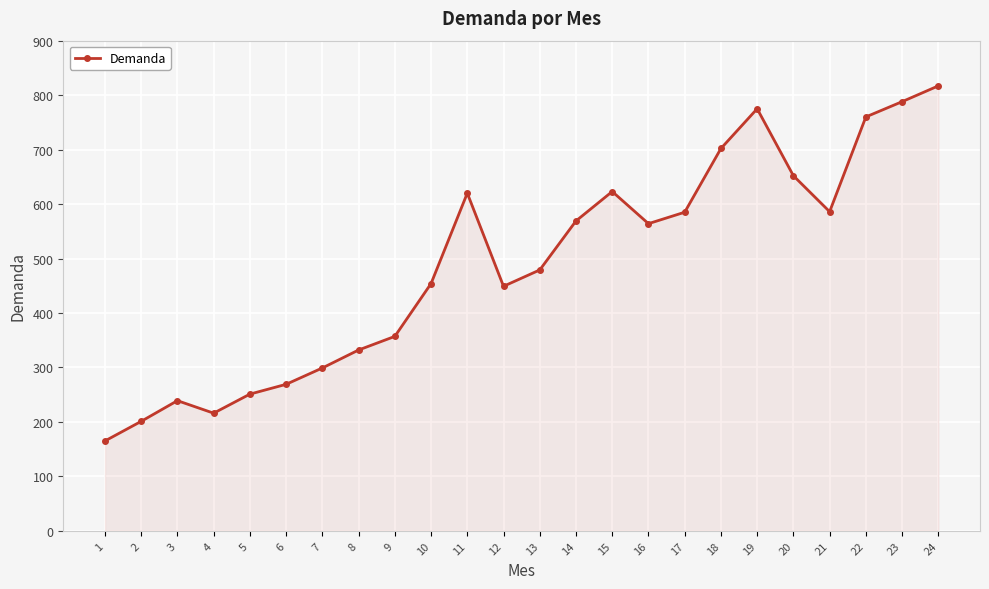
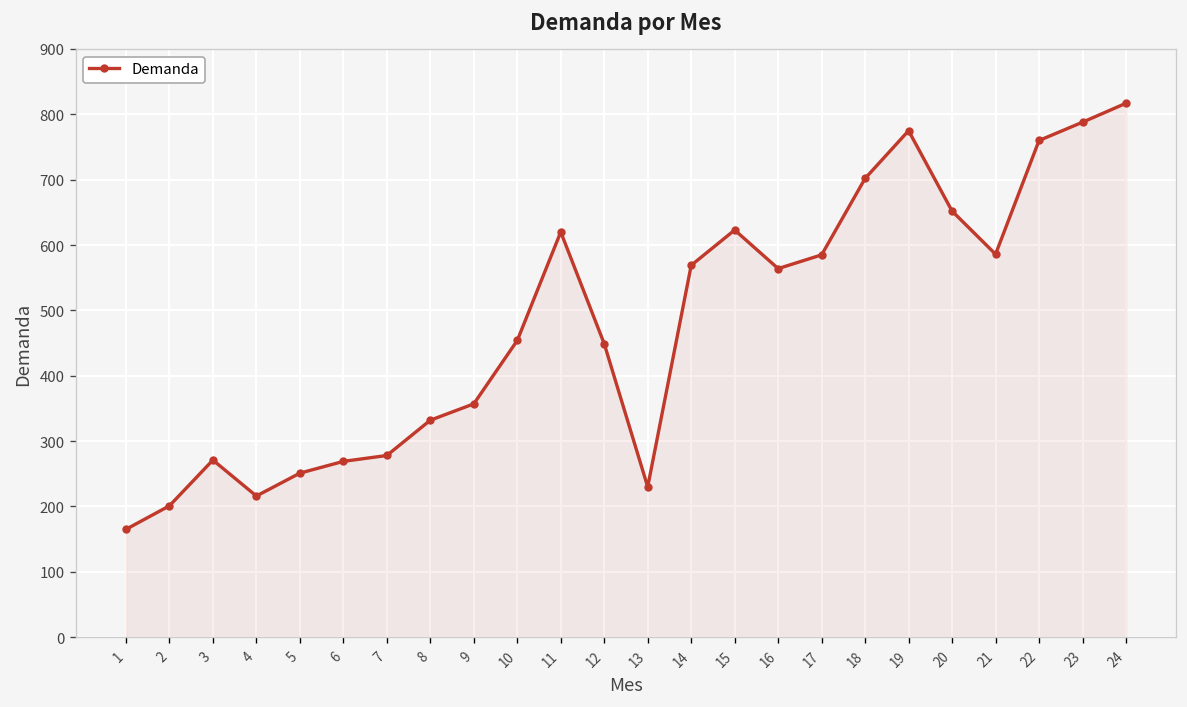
  {
    "1": 170,
    "2": 200,
-   "3": 240,
+   "3": 270,
    "4": 220,
    "5": 250,
    "6": 270,
-   "7": 300,
+   "7": 280,
    "8": 330,
    "9": 360,
    "10": 450,
    "11": 620,
    "12": 450,
-   "13": 480,
+   "13": 230,
    "14": 570,
    "15": 620,
    "16": 560,
    "17": 590,
    "18": 700,
    "19": 780,
    "20": 650,
    "21": 590,
    "22": 760,
    "23": 790,
    "24": 820
  }
